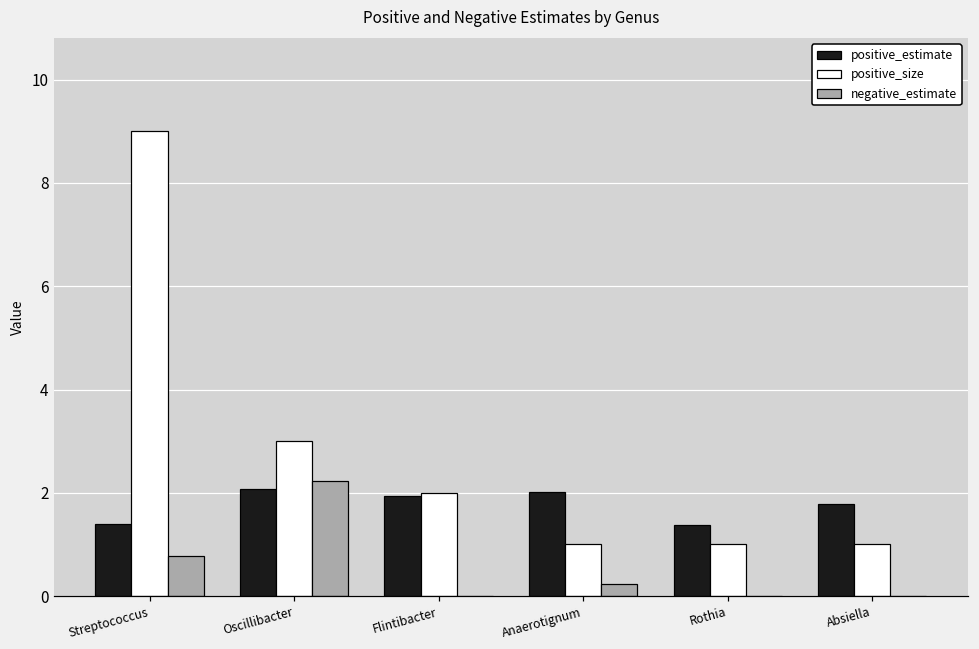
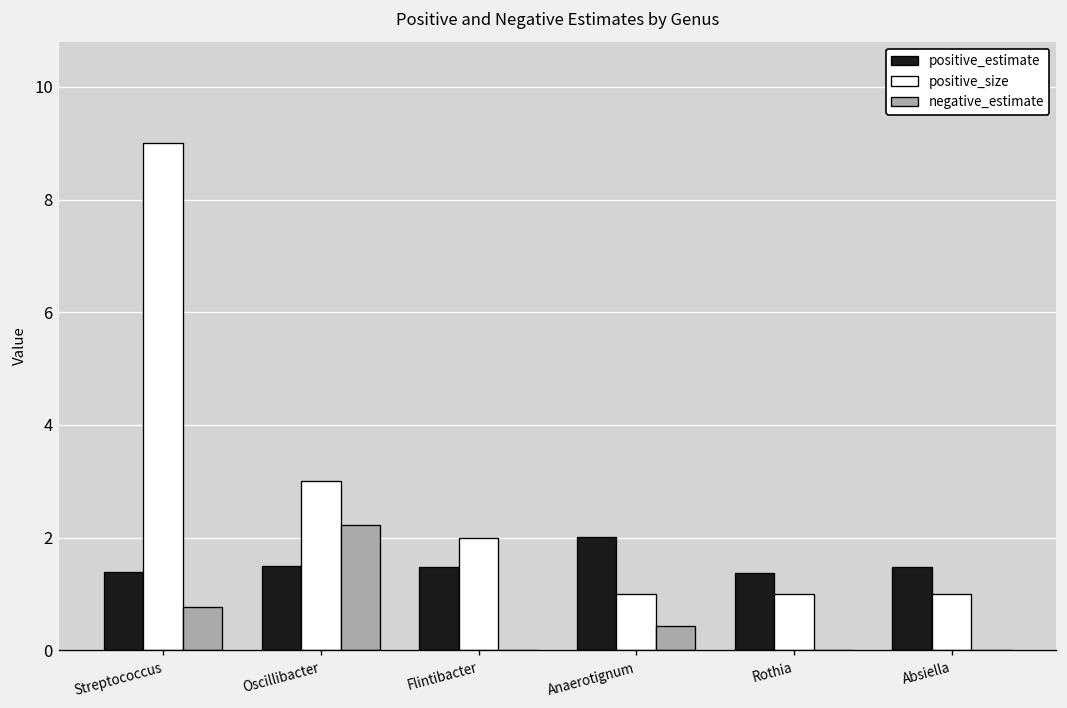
  {
    "positive_estimate": {
      "Streptococcus": 1.4,
-     "Oscillibacter": 2.1,
-     "Flintibacter": 1.9,
+     "Oscillibacter": 1.5,
+     "Flintibacter": 1.5,
      "Anaerotignum": 2.0,
      "Rothia": 1.4,
-     "Absiella": 1.8
+     "Absiella": 1.5
    },
    "positive_size": {
      "Streptococcus": 9.0,
      "Oscillibacter": 3.0,
      "Flintibacter": 2.0,
      "Anaerotignum": 1.0,
      "Rothia": 1.0,
      "Absiella": 1.0
    },
    "negative_estimate": {
      "Streptococcus": 0.8,
      "Oscillibacter": 2.2,
      "Flintibacter": 0.0,
-     "Anaerotignum": 0.2,
+     "Anaerotignum": 0.4,
      "Rothia": 0.0,
      "Absiella": 0.0
    }
  }
